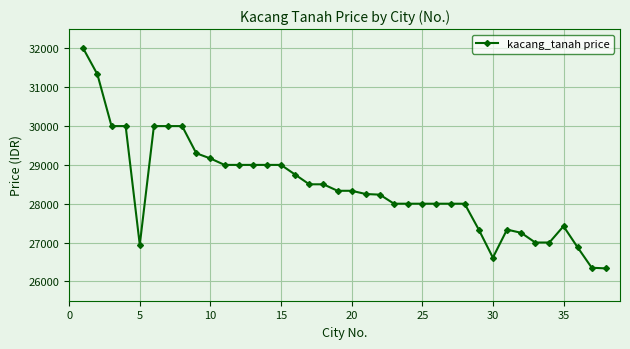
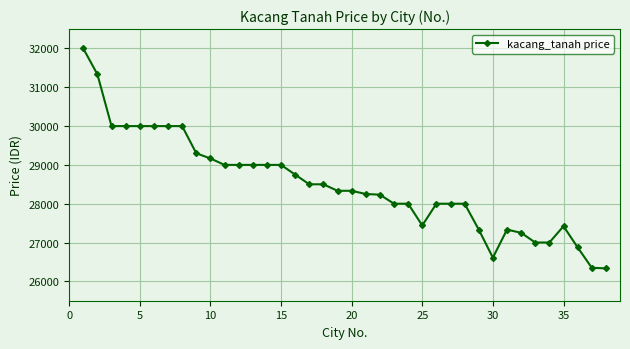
  {
-   "5": 26900,
+   "5": 30000,
    "10": 29200,
    "15": 29000,
    "20": 28300,
-   "25": 28000,
+   "25": 27400,
    "30": 26600,
    "35": 27400
  }
